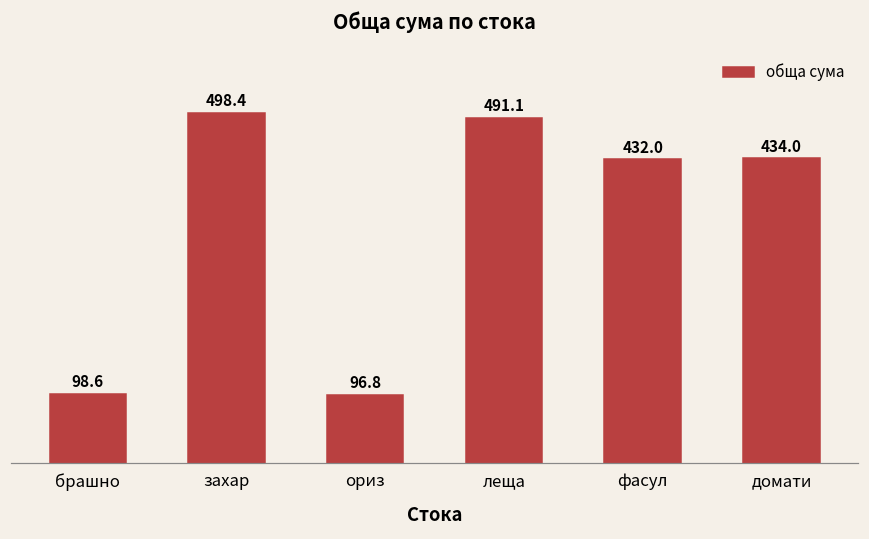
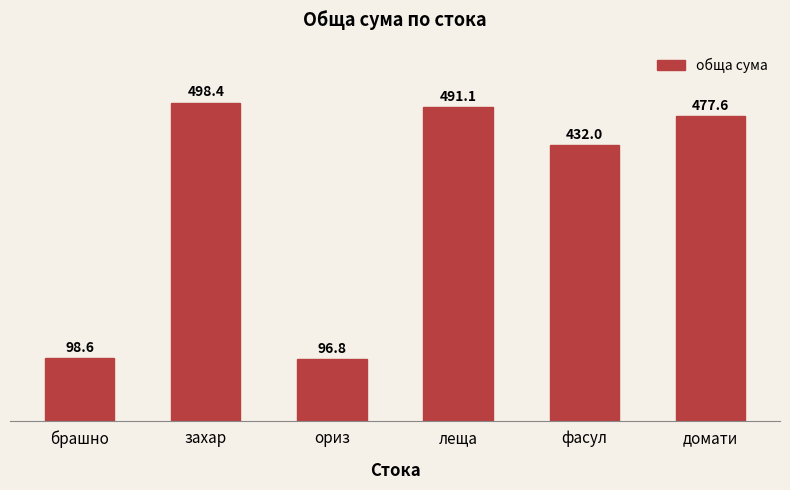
  {
    "брашно": 98.6,
    "захар": 498.4,
    "ориз": 96.8,
    "леща": 491.1,
    "фасул": 432.0,
-   "домати": 434.0
+   "домати": 477.6
  }
